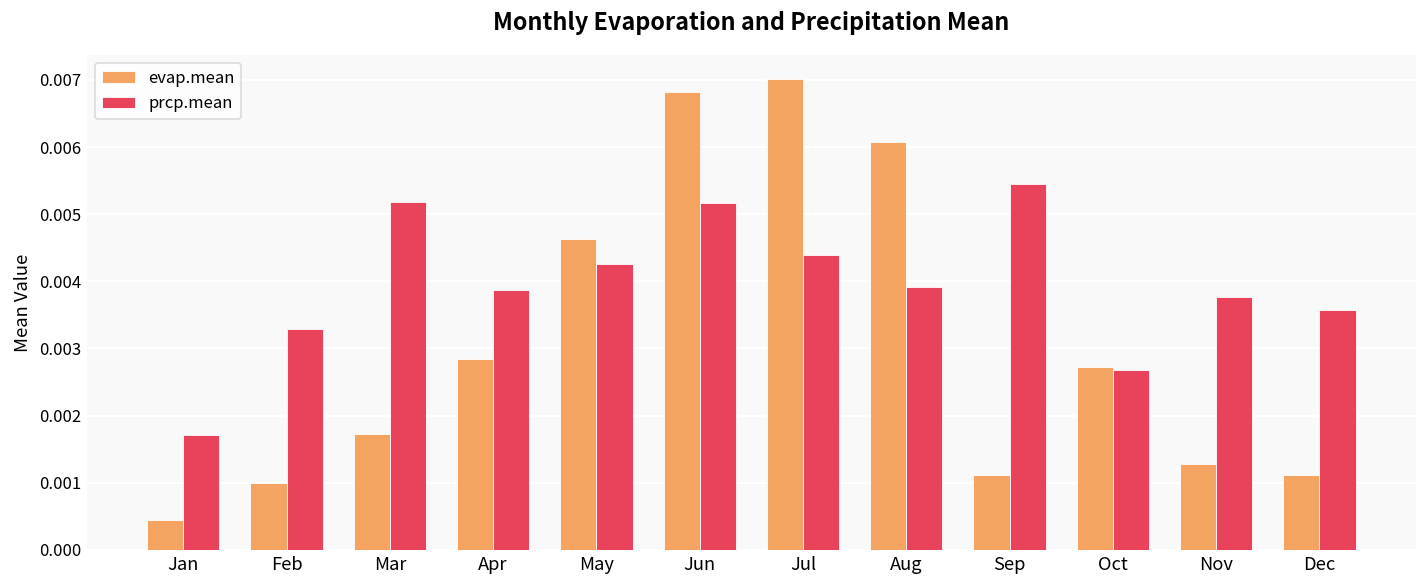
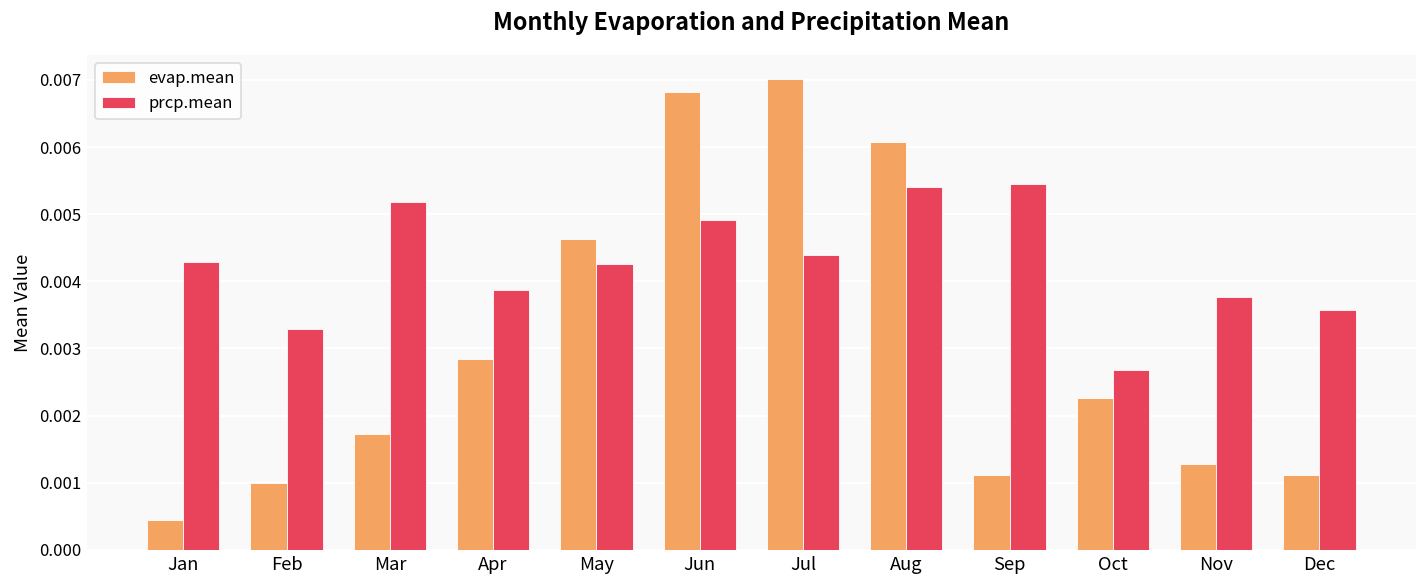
  {
    "evap.mean": {
      "Jan": 0.0005,
      "Feb": 0.0010,
      "Mar": 0.0017,
      "Apr": 0.0028,
      "May": 0.0046,
      "Jun": 0.0068,
      "Jul": 0.0070,
      "Aug": 0.0061,
      "Sep": 0.0011,
-     "Oct": 0.0027,
+     "Oct": 0.0023,
      "Nov": 0.0013,
      "Dec": 0.0011
    },
    "prcp.mean": {
-     "Jan": 0.0017,
+     "Jan": 0.0043,
      "Feb": 0.0033,
      "Mar": 0.0052,
      "Apr": 0.0039,
      "May": 0.0043,
-     "Jun": 0.0052,
+     "Jun": 0.0049,
      "Jul": 0.0044,
-     "Aug": 0.0039,
+     "Aug": 0.0054,
      "Sep": 0.0055,
      "Oct": 0.0027,
      "Nov": 0.0038,
      "Dec": 0.0036
    }
  }
